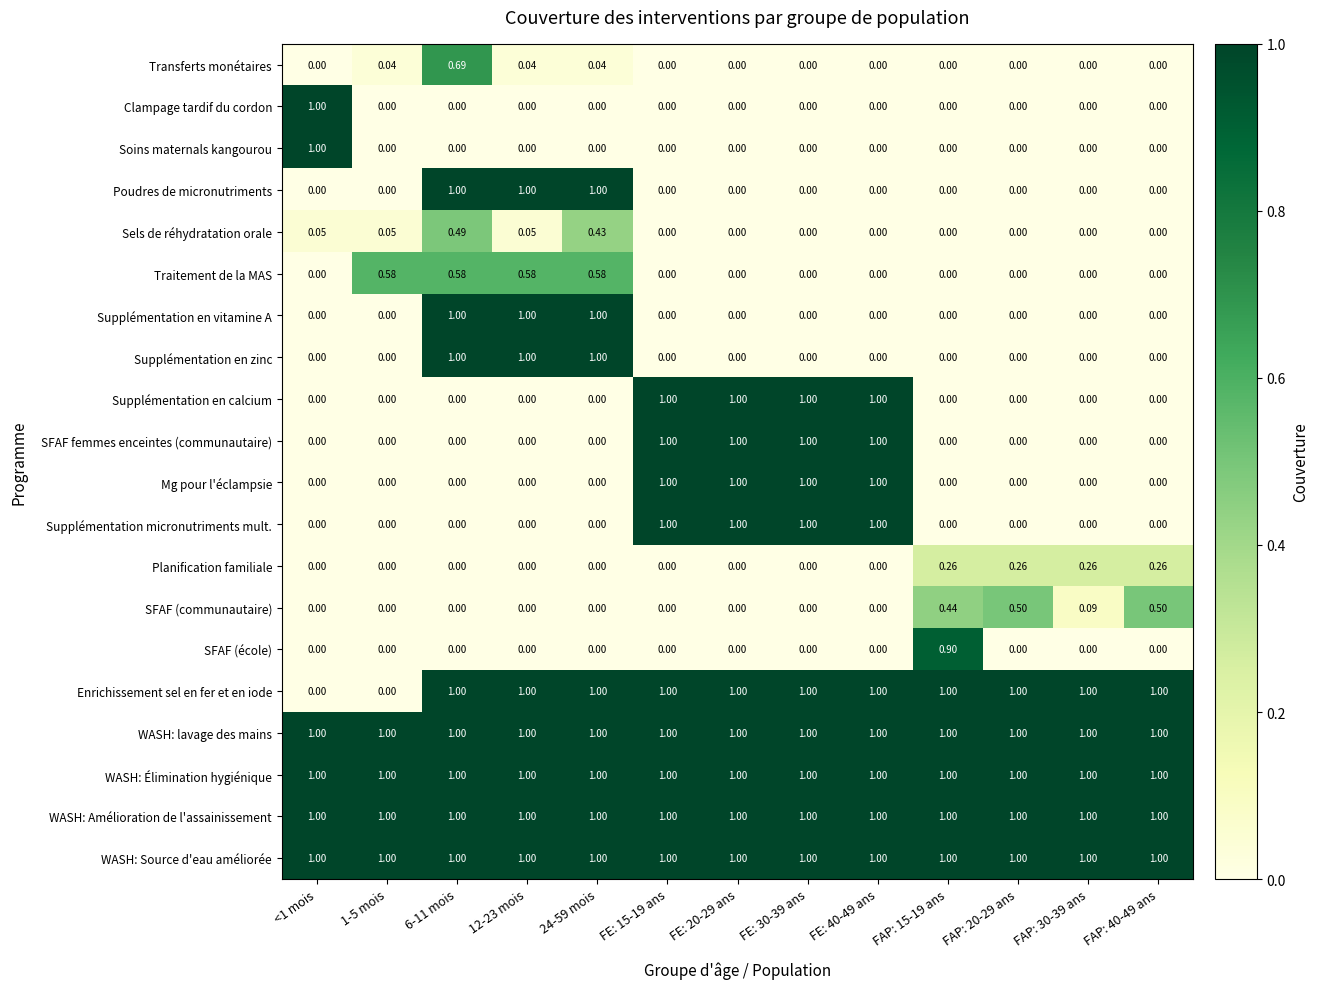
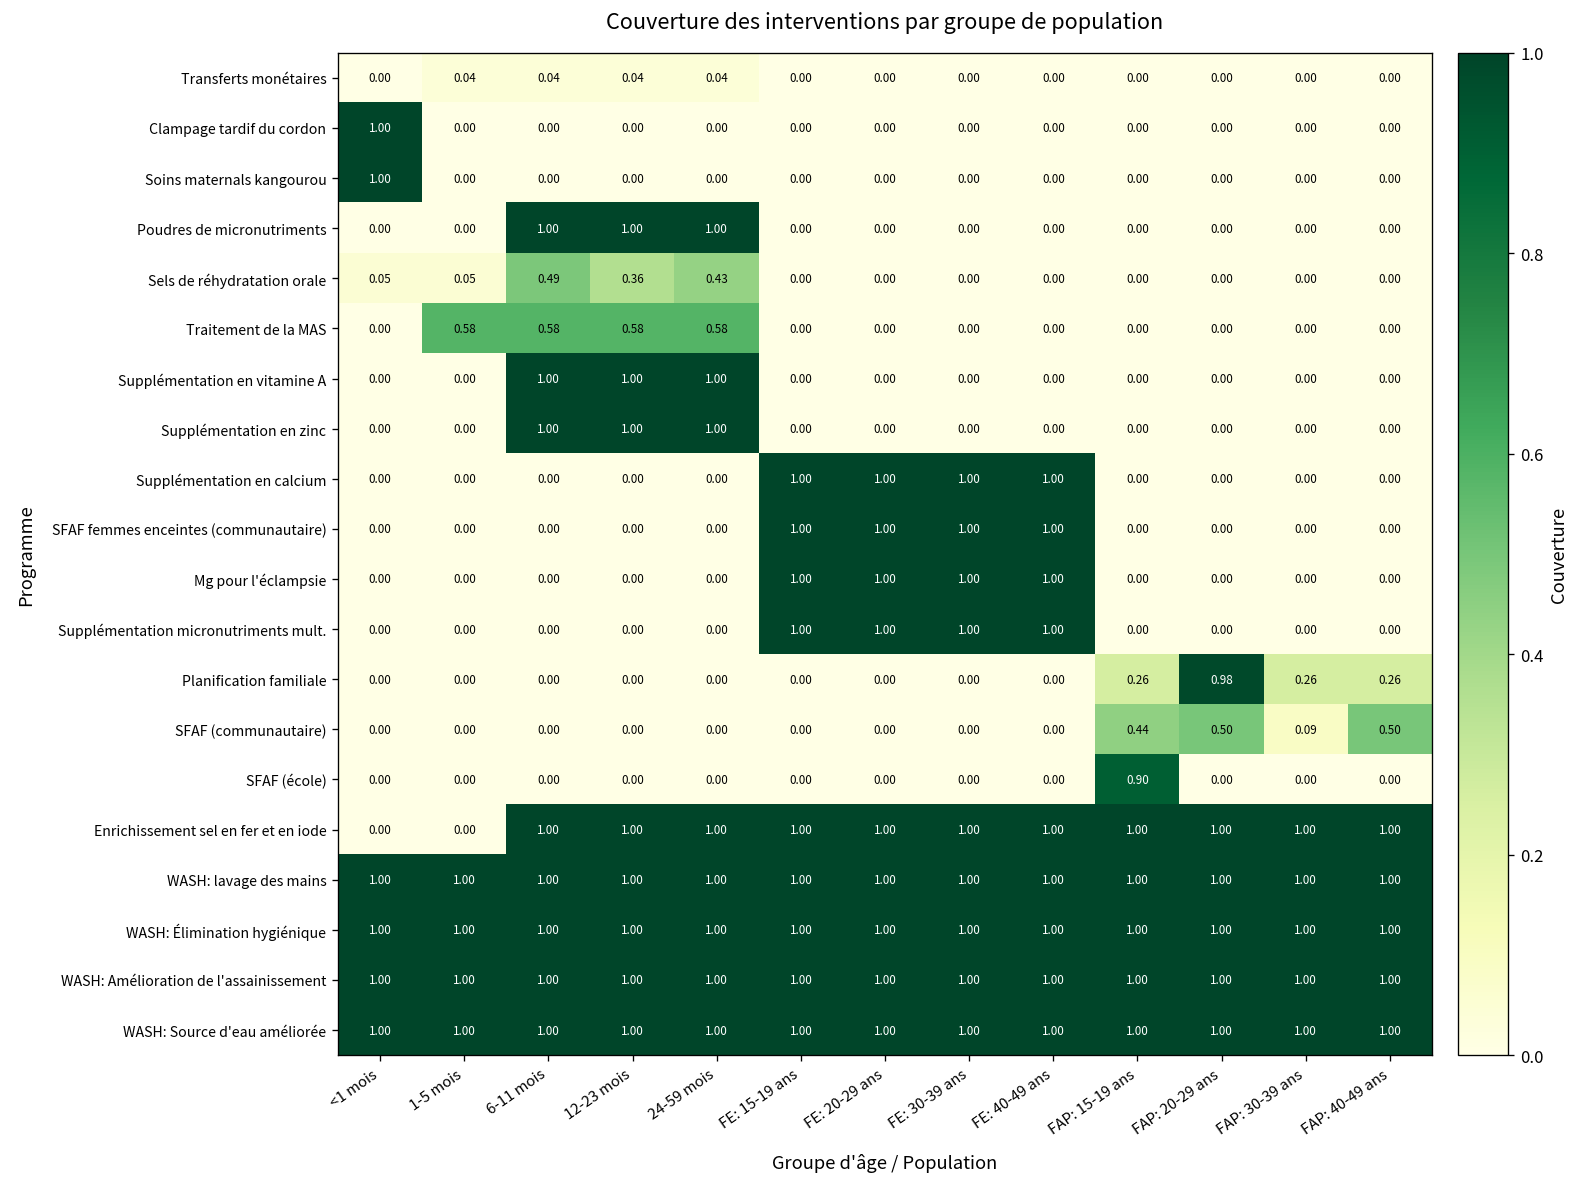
  {
    "Transferts monétaires": {
      "<1 mois": 0.00,
      "1-5 mois": 0.04,
-     "6-11 mois": 0.69,
+     "6-11 mois": 0.04,
      "12-23 mois": 0.04,
      "24-59 mois": 0.04,
      "FE: 15-19 ans": 0.00,
      "FE: 20-29 ans": 0.00,
      "FE: 30-39 ans": 0.00,
      "FE: 40-49 ans": 0.00,
      "FAP: 15-19 ans": 0.00,
      "FAP: 20-29 ans": 0.00,
      "FAP: 30-39 ans": 0.00,
      "FAP: 40-49 ans": 0.00
    },
    "Sels de réhydratation orale": {
      "<1 mois": 0.05,
      "1-5 mois": 0.05,
      "6-11 mois": 0.49,
-     "12-23 mois": 0.05,
+     "12-23 mois": 0.36,
      "24-59 mois": 0.43,
      "FE: 15-19 ans": 0.00,
      "FE: 20-29 ans": 0.00,
      "FE: 30-39 ans": 0.00,
      "FE: 40-49 ans": 0.00,
      "FAP: 15-19 ans": 0.00,
      "FAP: 20-29 ans": 0.00,
      "FAP: 30-39 ans": 0.00,
      "FAP: 40-49 ans": 0.00
    },
    "Planification familiale": {
      "<1 mois": 0.00,
      "1-5 mois": 0.00,
      "6-11 mois": 0.00,
      "12-23 mois": 0.00,
      "24-59 mois": 0.00,
      "FE: 15-19 ans": 0.00,
      "FE: 20-29 ans": 0.00,
      "FE: 30-39 ans": 0.00,
      "FE: 40-49 ans": 0.00,
      "FAP: 15-19 ans": 0.26,
-     "FAP: 20-29 ans": 0.26,
+     "FAP: 20-29 ans": 0.98,
      "FAP: 30-39 ans": 0.26,
      "FAP: 40-49 ans": 0.26
    }
  }
